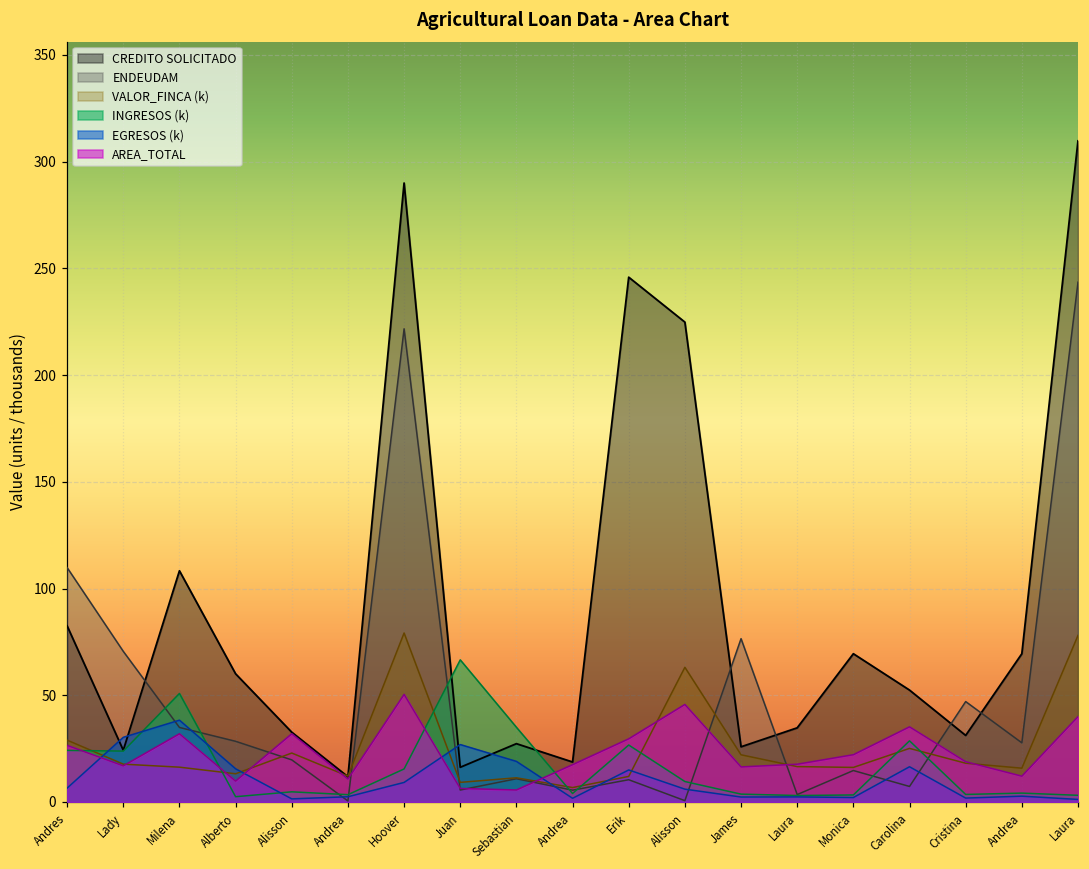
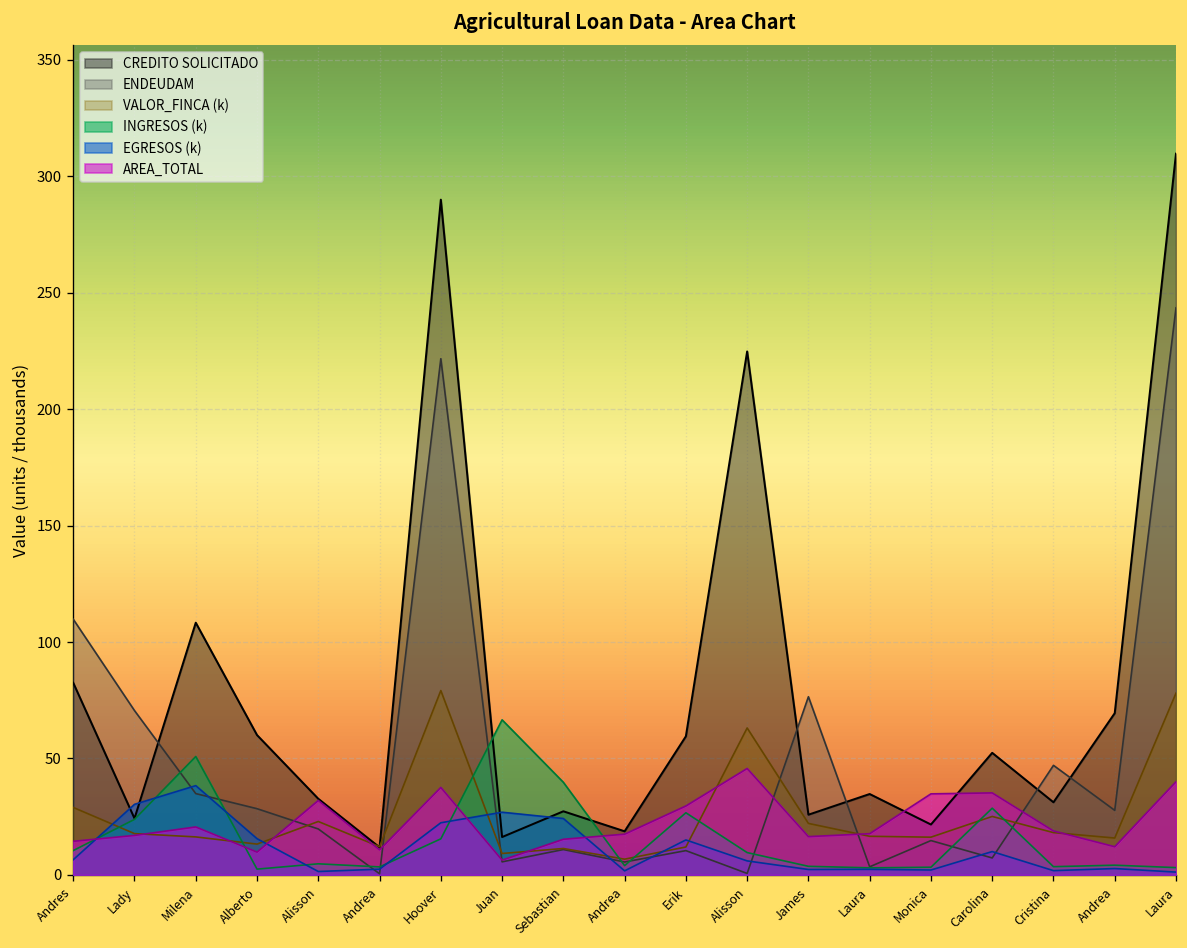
  {
    "CREDITO SOLICITADO": {
      "Andres": 83,
      "Milena": 108,
      "Alberto": 60,
      "Hoover": 290,
      "Juan": 16,
      "Sebastian": 27,
-     "Erik": 246,
+     "Erik": 60,
      "James": 26,
-     "Monica": 69,
+     "Monica": 22,
      "Carolina": 52,
      "Cristina": 31
    },
    "INGRESOS (k)": {
-     "Andres": 24,
+     "Andres": 10,
      "Milena": 51,
      "Alberto": 2,
      "Hoover": 15,
      "Juan": 67,
-     "Sebastian": 35,
+     "Sebastian": 40,
      "Erik": 27,
      "James": 4,
      "Carolina": 29,
      "Cristina": 4
    },
    "EGRESOS (k)": {
      "Andres": 7,
      "Lady": 30,
      "Milena": 38,
      "Alberto": 16,
-     "Hoover": 9,
+     "Hoover": 22,
      "Juan": 27,
-     "Sebastian": 19,
+     "Sebastian": 24,
      "Erik": 15,
      "James": 2,
-     "Carolina": 17,
+     "Carolina": 10,
      "Cristina": 2
    },
    "AREA_TOTAL": {
-     "Andres": 27,
-     "Milena": 32,
+     "Andres": 14,
+     "Milena": 21,
      "Alberto": 10,
-     "Hoover": 50,
-     "Sebastian": 6,
+     "Hoover": 38,
+     "Sebastian": 15,
      "Erik": 30,
      "James": 16,
-     "Monica": 22,
+     "Monica": 35,
      "Carolina": 35
    }
  }
